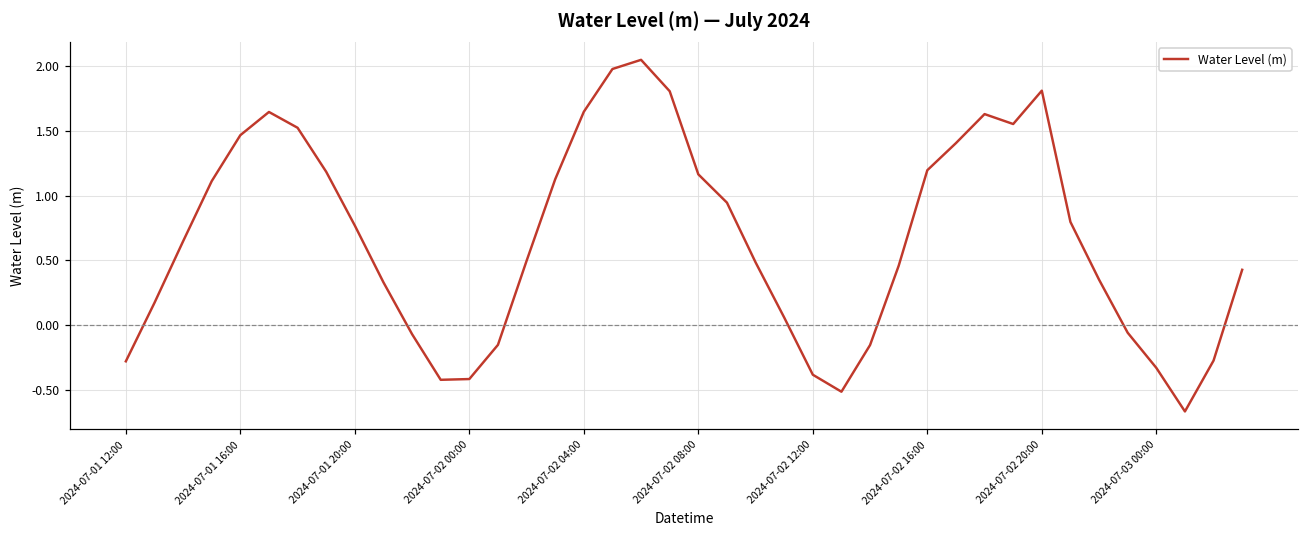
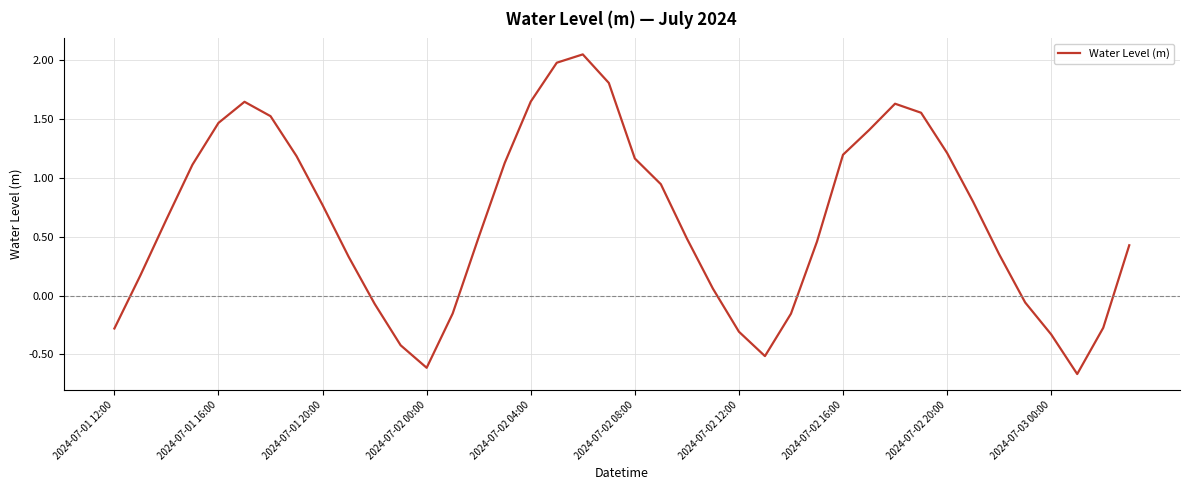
  {
    "2024-07-01 12:00": -0.28,
    "2024-07-01 16:00": 1.47,
    "2024-07-01 20:00": 0.77,
-   "2024-07-02 00:00": -0.42,
+   "2024-07-02 00:00": -0.61,
    "2024-07-02 04:00": 1.65,
    "2024-07-02 08:00": 1.17,
-   "2024-07-02 12:00": -0.38,
+   "2024-07-02 12:00": -0.31,
    "2024-07-02 16:00": 1.20,
-   "2024-07-02 20:00": 1.81,
+   "2024-07-02 20:00": 1.21,
    "2024-07-03 00:00": -0.33
  }
